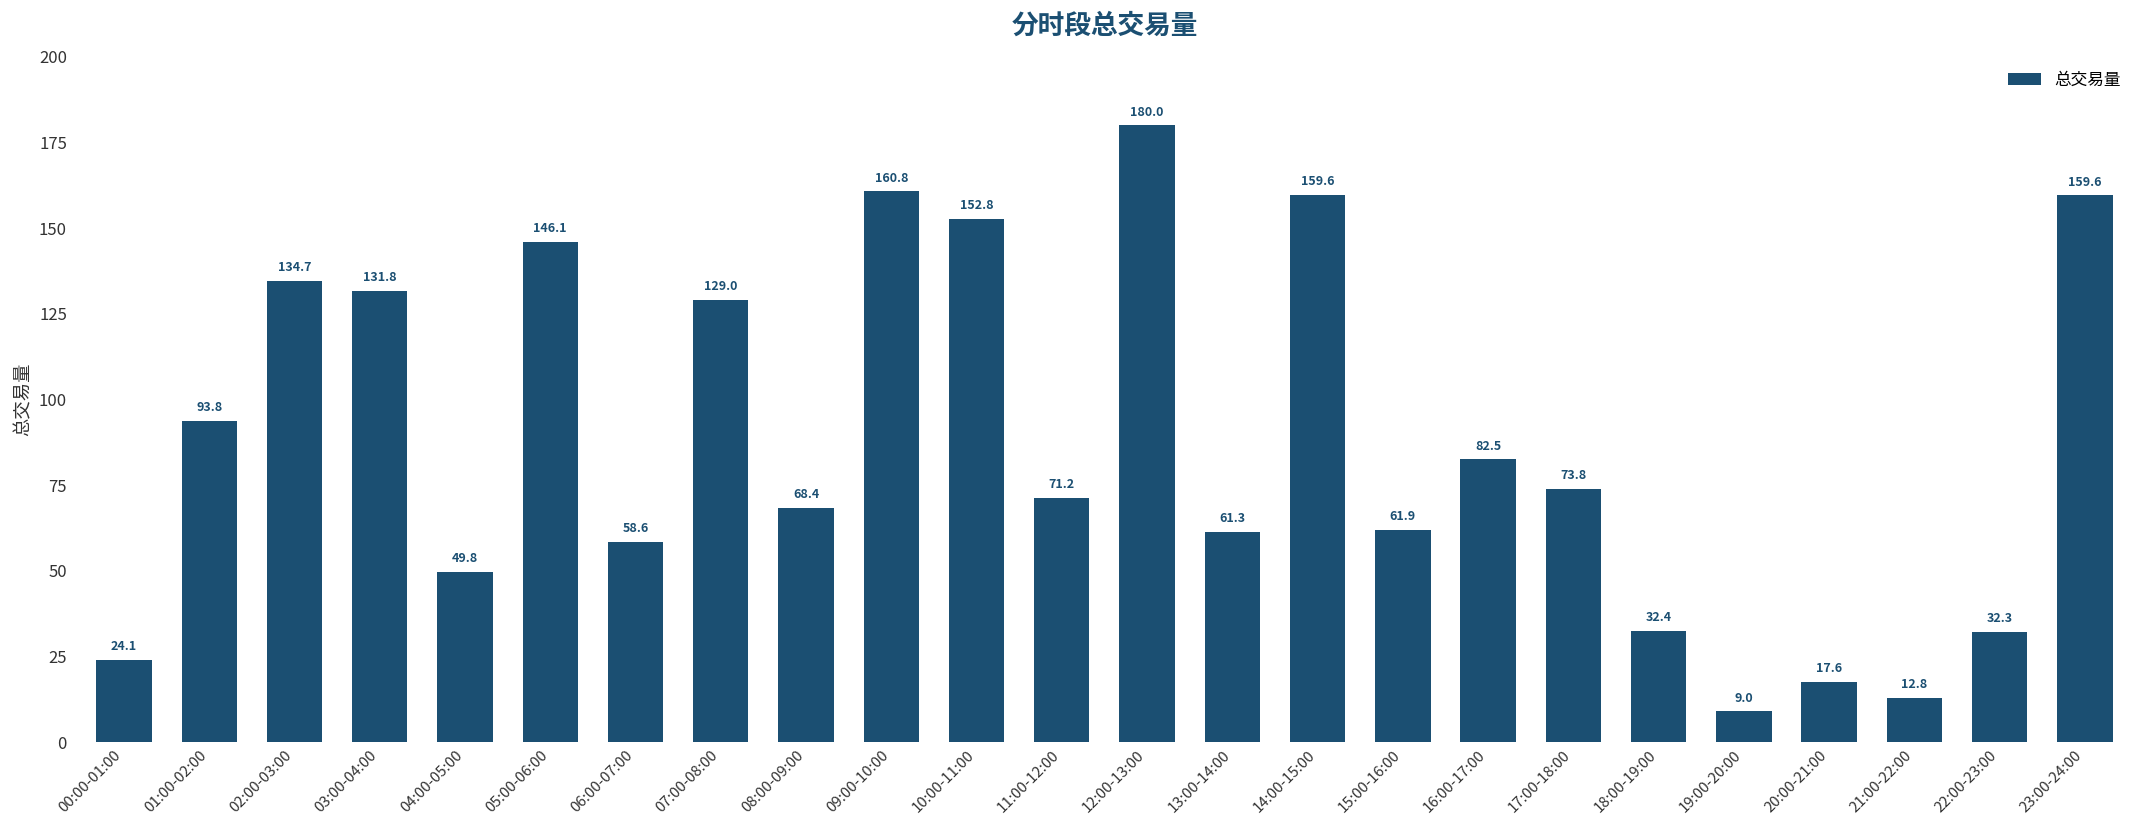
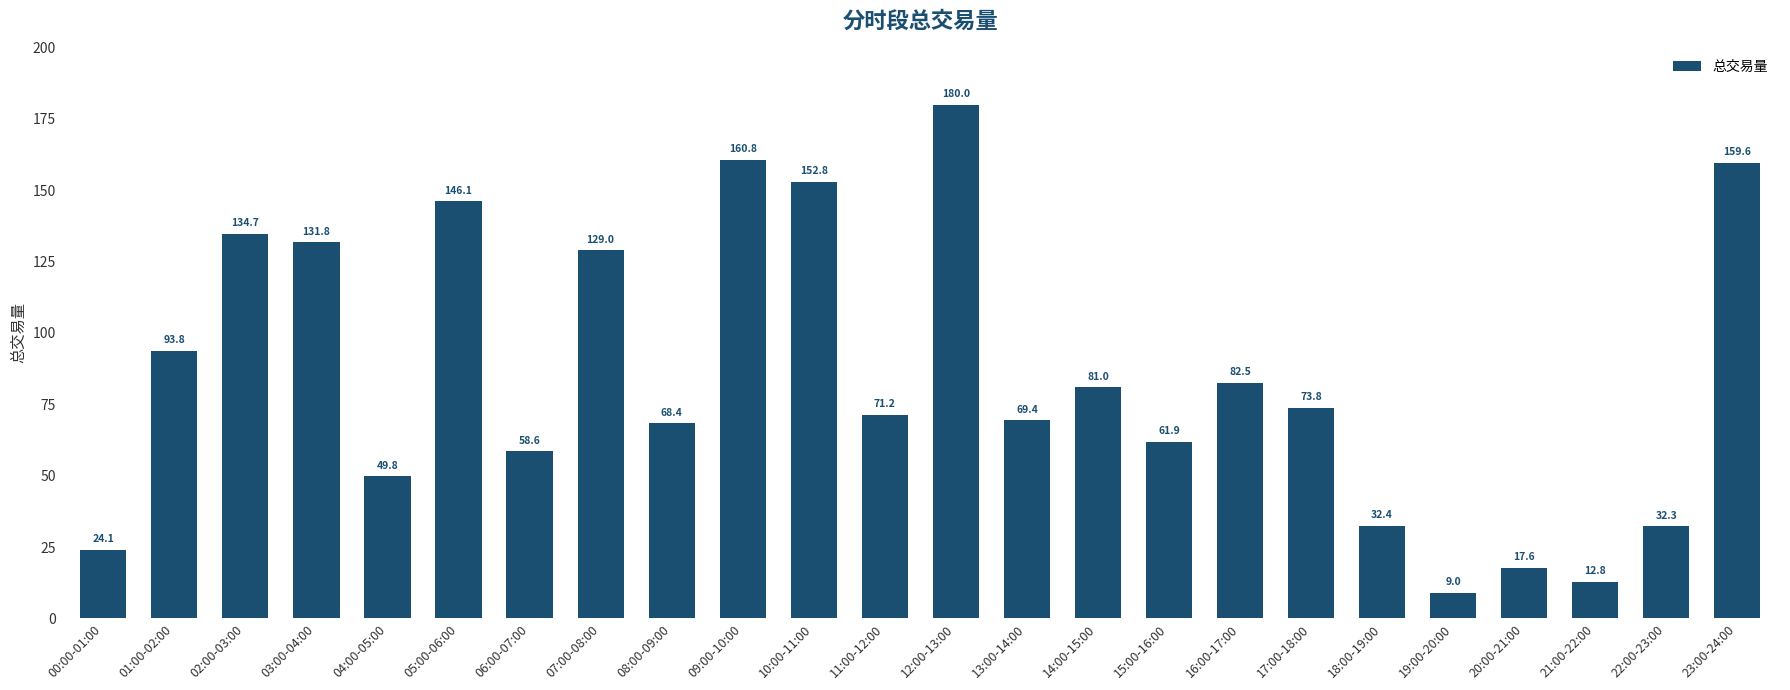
  {
    "00:00-01:00": 24.1,
    "01:00-02:00": 93.8,
    "02:00-03:00": 134.7,
    "03:00-04:00": 131.8,
    "04:00-05:00": 49.8,
    "05:00-06:00": 146.1,
    "06:00-07:00": 58.6,
    "07:00-08:00": 129.0,
    "08:00-09:00": 68.4,
    "09:00-10:00": 160.8,
    "10:00-11:00": 152.8,
    "11:00-12:00": 71.2,
    "12:00-13:00": 180.0,
-   "13:00-14:00": 61.3,
-   "14:00-15:00": 159.6,
+   "13:00-14:00": 69.4,
+   "14:00-15:00": 81.0,
    "15:00-16:00": 61.9,
    "16:00-17:00": 82.5,
    "17:00-18:00": 73.8,
    "18:00-19:00": 32.4,
    "19:00-20:00": 9.0,
    "20:00-21:00": 17.6,
    "21:00-22:00": 12.8,
    "22:00-23:00": 32.3,
    "23:00-24:00": 159.6
  }
